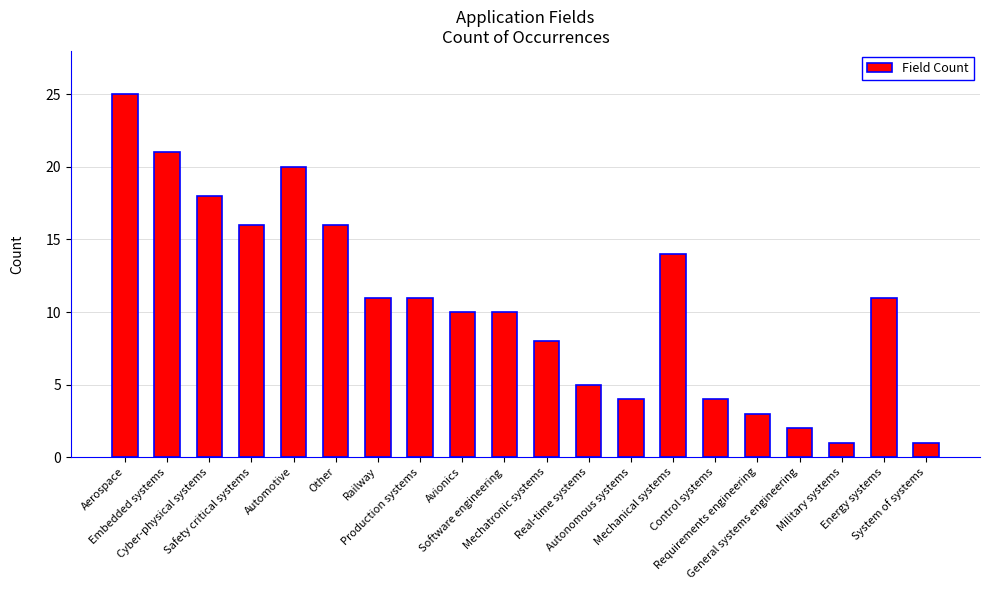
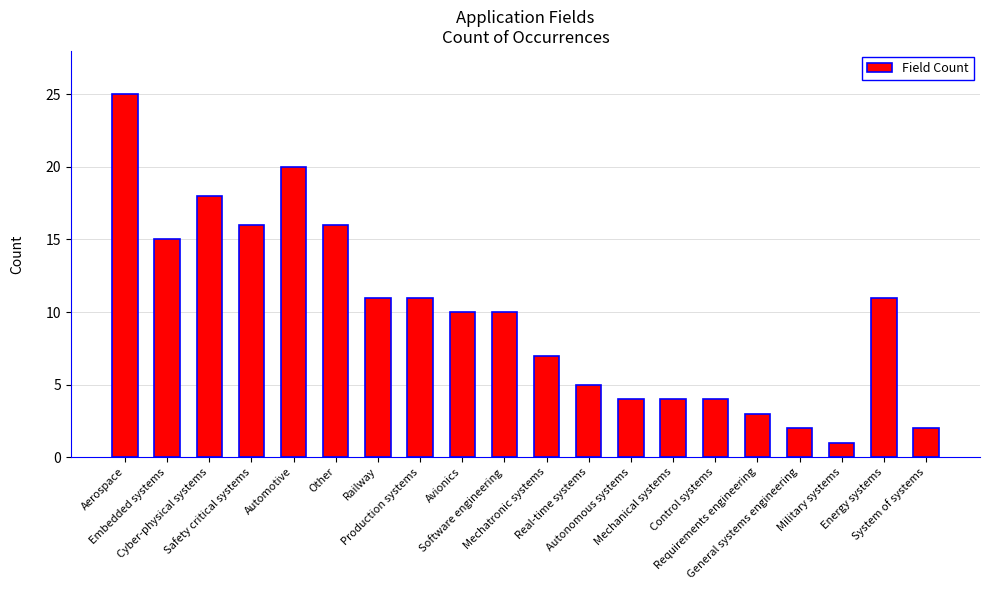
  {
    "Aerospace": 25,
-   "Embedded systems": 21,
+   "Embedded systems": 15,
    "Cyber-physical systems": 18,
    "Safety critical systems": 16,
    "Automotive": 20,
    "Other": 16,
    "Railway": 11,
    "Production systems": 11,
    "Avionics": 10,
    "Software engineering": 10,
-   "Mechatronic systems": 8,
+   "Mechatronic systems": 7,
    "Real-time systems": 5,
    "Autonomous systems": 4,
-   "Mechanical systems": 14,
+   "Mechanical systems": 4,
    "Control systems": 4,
    "Requirements engineering": 3,
    "General systems engineering": 2,
    "Military systems": 1,
    "Energy systems": 11,
-   "System of systems": 1
+   "System of systems": 2
  }
